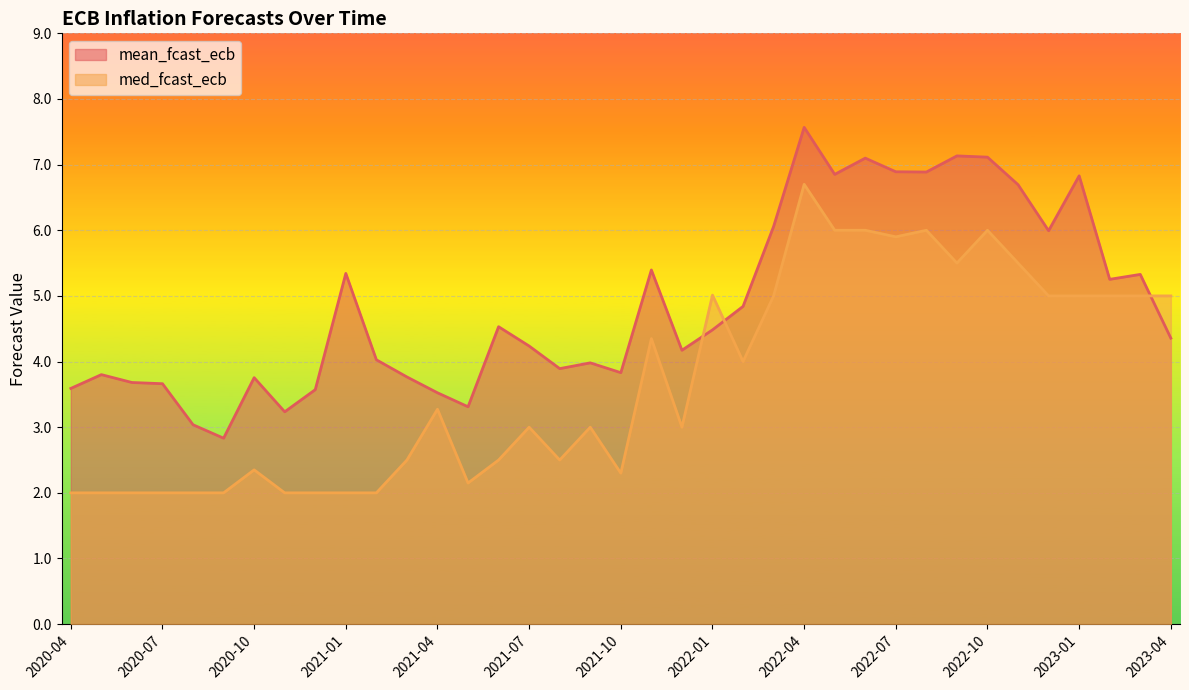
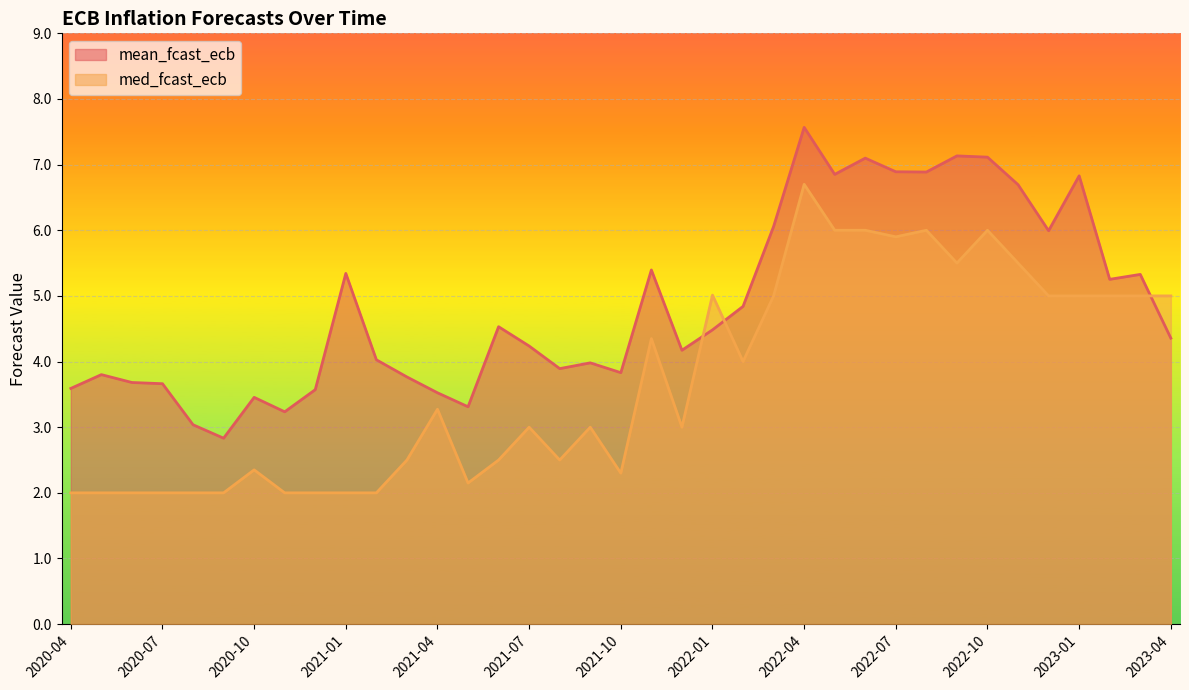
  {
    "mean_fcast_ecb": {
      "2020-04": 3.6,
      "2020-07": 3.7,
-     "2020-10": 3.8,
+     "2020-10": 3.5,
      "2021-01": 5.3,
      "2021-04": 3.5,
      "2021-07": 4.2,
      "2021-10": 3.8,
      "2022-01": 4.5,
      "2022-04": 7.6,
      "2022-07": 6.9,
      "2022-10": 7.1,
      "2023-01": 6.8,
      "2023-04": 4.4
    },
    "med_fcast_ecb": {
      "2020-04": 2.0,
      "2020-07": 2.0,
      "2020-10": 2.3,
      "2021-01": 2.0,
      "2021-04": 3.3,
      "2021-07": 3.0,
      "2021-10": 2.3,
      "2022-01": 5.0,
      "2022-04": 6.7,
      "2022-07": 5.9,
      "2022-10": 6.0,
      "2023-01": 5.0,
      "2023-04": 5.0
    }
  }
